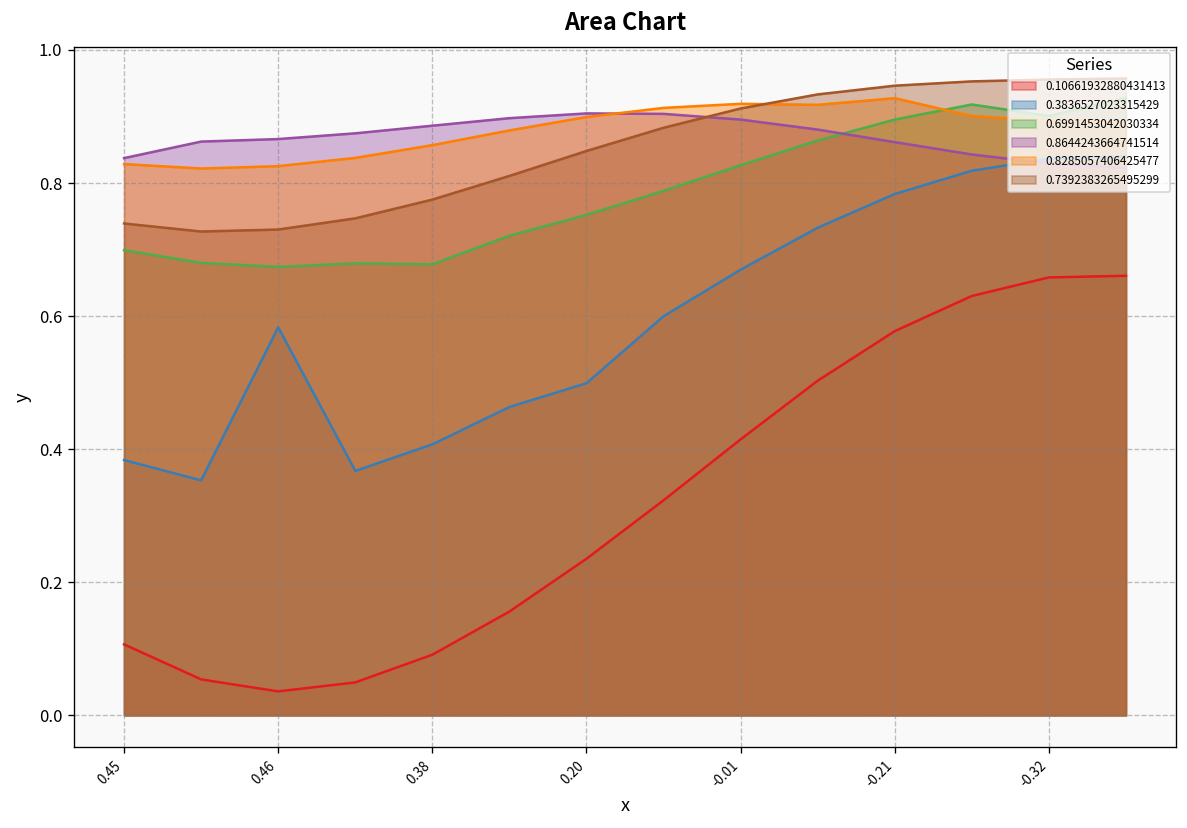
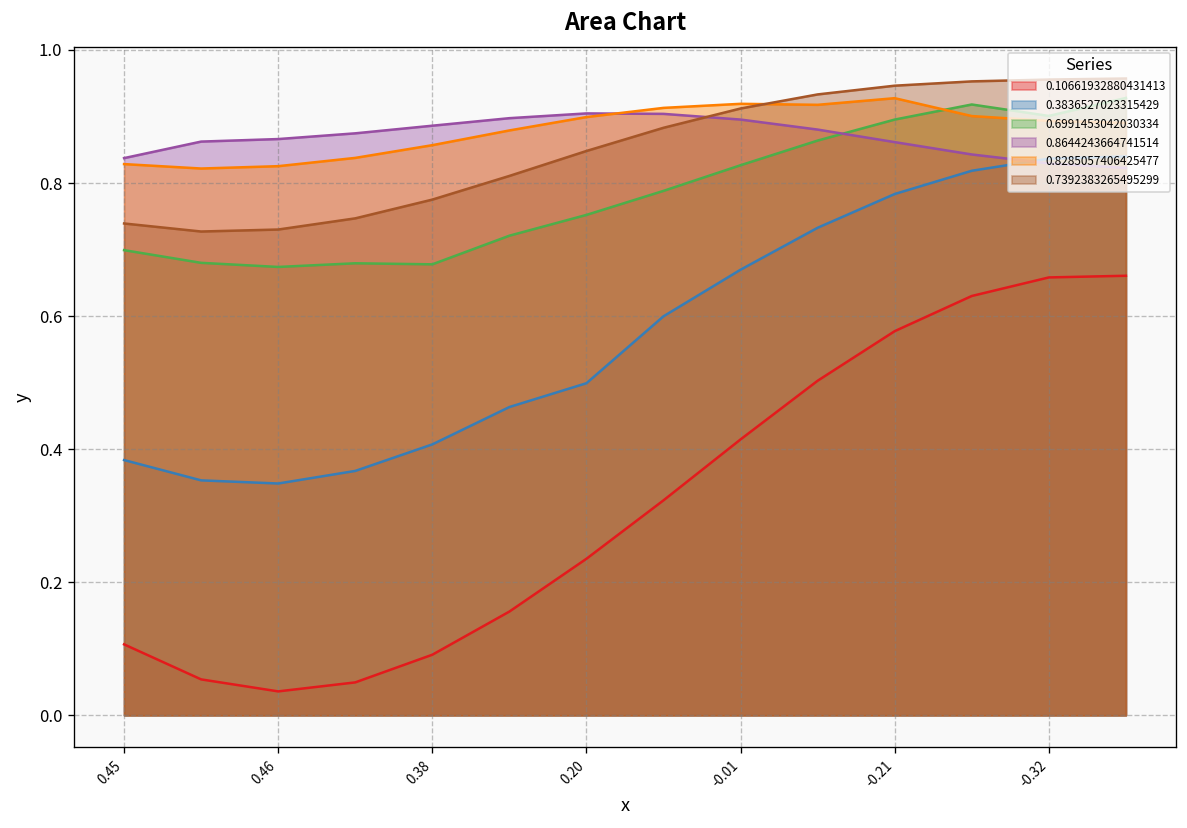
  {
    "0.3836527023315429": {
      "0.45": 0.38,
-     "0.46": 0.58,
+     "0.46": 0.35,
      "0.38": 0.41,
      "0.20": 0.50,
      "-0.01": 0.67,
      "-0.21": 0.78
    },
    "0.6991453042030334": {
      "0.45": 0.70,
      "0.46": 0.67,
      "0.38": 0.68,
      "0.20": 0.75,
      "-0.01": 0.83,
      "-0.21": 0.90
    },
    "0.8644243664741514": {
      "0.45": 0.84,
      "0.46": 0.87,
      "0.38": 0.89,
      "0.20": 0.90,
      "-0.01": 0.90,
      "-0.21": 0.86
    },
    "0.8285057406425477": {
      "0.45": 0.83,
      "0.46": 0.83,
      "0.38": 0.86,
      "0.20": 0.90,
      "-0.01": 0.92,
      "-0.21": 0.93
    }
  }
